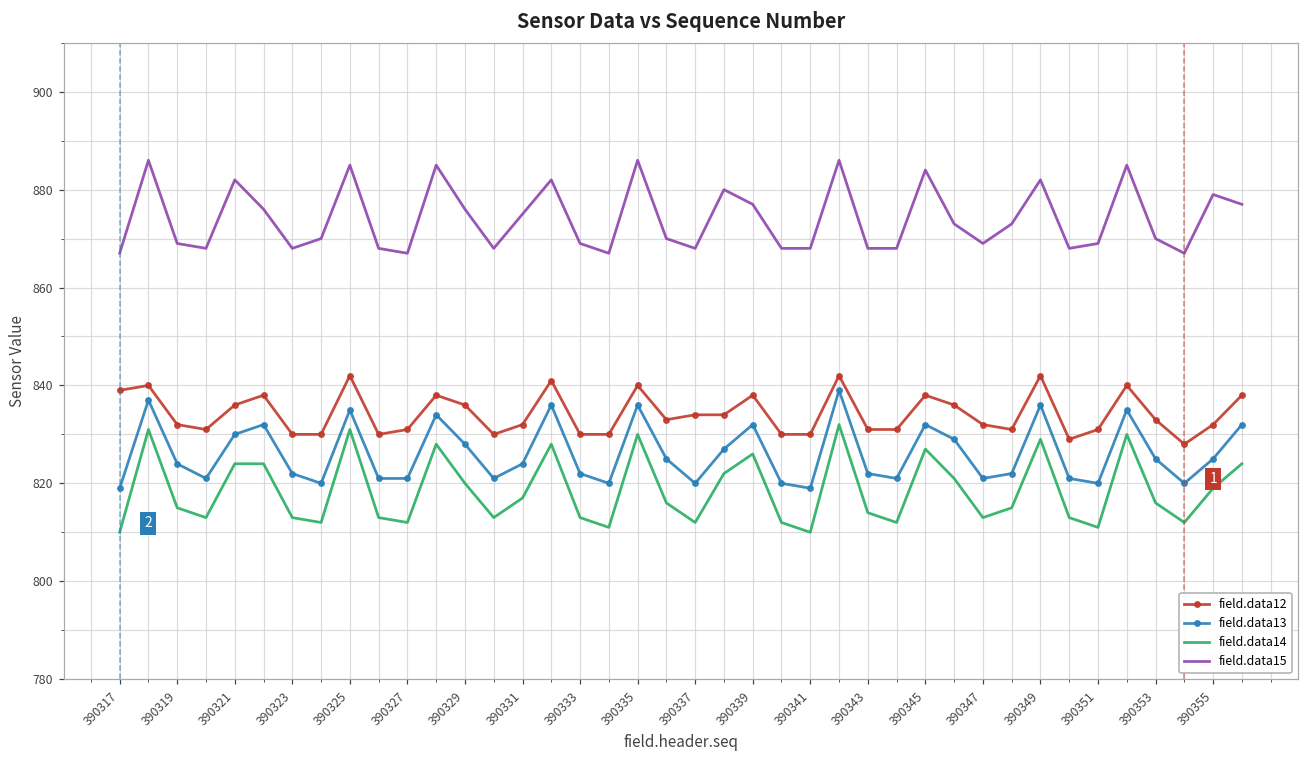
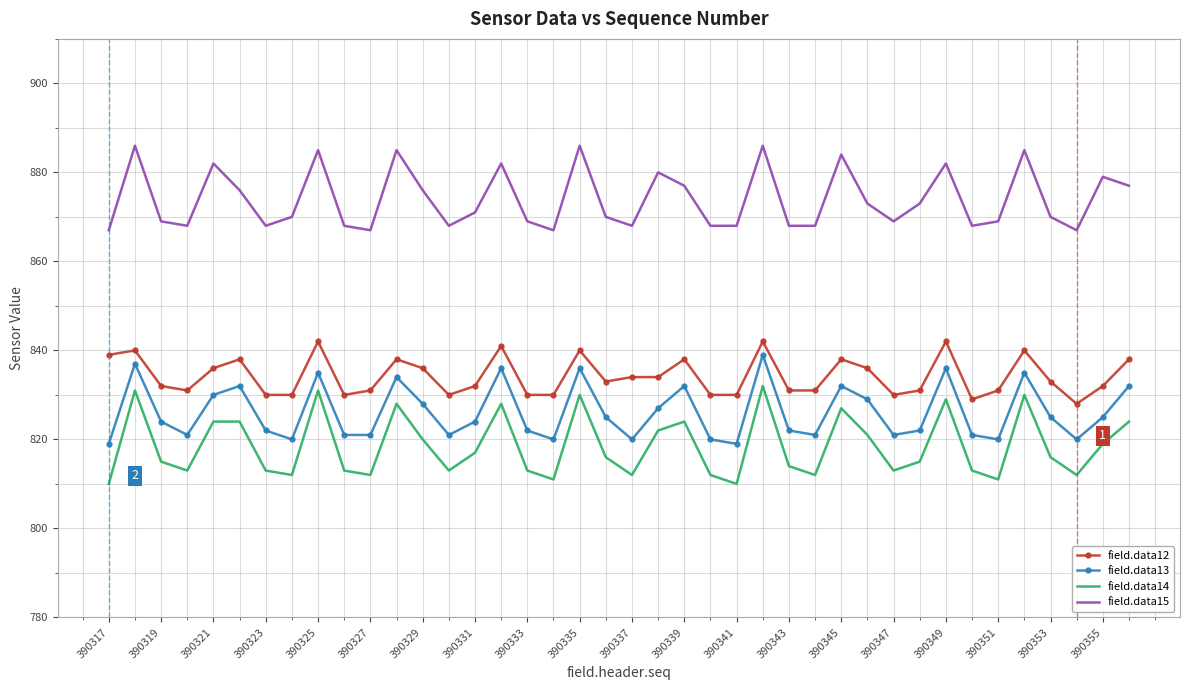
  {
    "field.data12": {
      "390317": 839,
      "390319": 832,
      "390321": 836,
      "390323": 830,
      "390325": 842,
      "390327": 831,
      "390329": 836,
      "390331": 832,
      "390333": 830,
      "390335": 840,
      "390337": 834,
      "390339": 838,
      "390341": 830,
      "390343": 831,
      "390345": 838,
-     "390347": 832,
+     "390347": 830,
      "390349": 842,
      "390351": 831,
      "390353": 833,
      "390355": 832
    },
    "field.data13": {
      "390317": 819,
      "390319": 824,
      "390321": 830,
      "390323": 822,
      "390325": 835,
      "390327": 821,
      "390329": 828,
      "390331": 824,
      "390333": 822,
      "390335": 836,
      "390337": 820,
      "390339": 832,
      "390341": 819,
      "390343": 822,
      "390345": 832,
      "390347": 821,
      "390349": 836,
      "390351": 820,
      "390353": 825,
      "390355": 825
    },
    "field.data14": {
      "390319": 815,
      "390321": 824,
      "390323": 813,
      "390325": 831,
      "390327": 812,
      "390329": 820,
      "390331": 817,
      "390333": 813,
      "390335": 830,
      "390337": 812,
-     "390339": 826,
+     "390339": 824,
      "390341": 810,
      "390343": 814,
      "390345": 827,
      "390347": 813,
      "390349": 829,
      "390351": 811,
      "390353": 816
    },
    "field.data15": {
      "390317": 867,
      "390319": 869,
      "390321": 882,
      "390323": 868,
      "390325": 885,
      "390327": 867,
      "390329": 876,
-     "390331": 875,
+     "390331": 871,
      "390333": 869,
      "390335": 886,
      "390337": 868,
      "390339": 877,
      "390341": 868,
      "390343": 868,
      "390345": 884,
      "390347": 869,
      "390349": 882,
      "390351": 869,
      "390353": 870,
      "390355": 879
    }
  }
